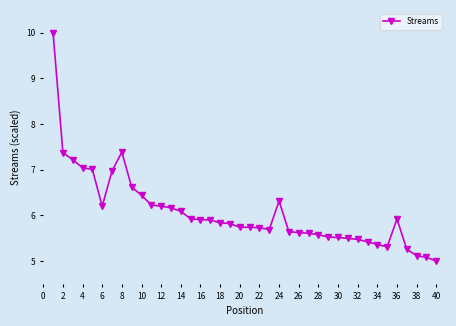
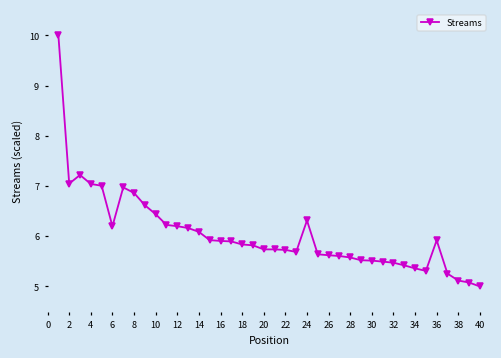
  {
-   "2": 7.4,
+   "2": 7.0,
    "4": 7.0,
    "6": 6.2,
-   "8": 7.4,
+   "8": 6.9,
    "10": 6.4,
    "12": 6.2,
    "14": 6.1,
    "16": 5.9,
    "18": 5.8,
    "20": 5.7,
    "22": 5.7,
    "24": 6.3,
    "26": 5.6,
    "28": 5.6,
    "30": 5.5,
    "32": 5.5,
    "34": 5.4,
    "36": 5.9,
    "38": 5.1,
    "40": 5.0
  }
